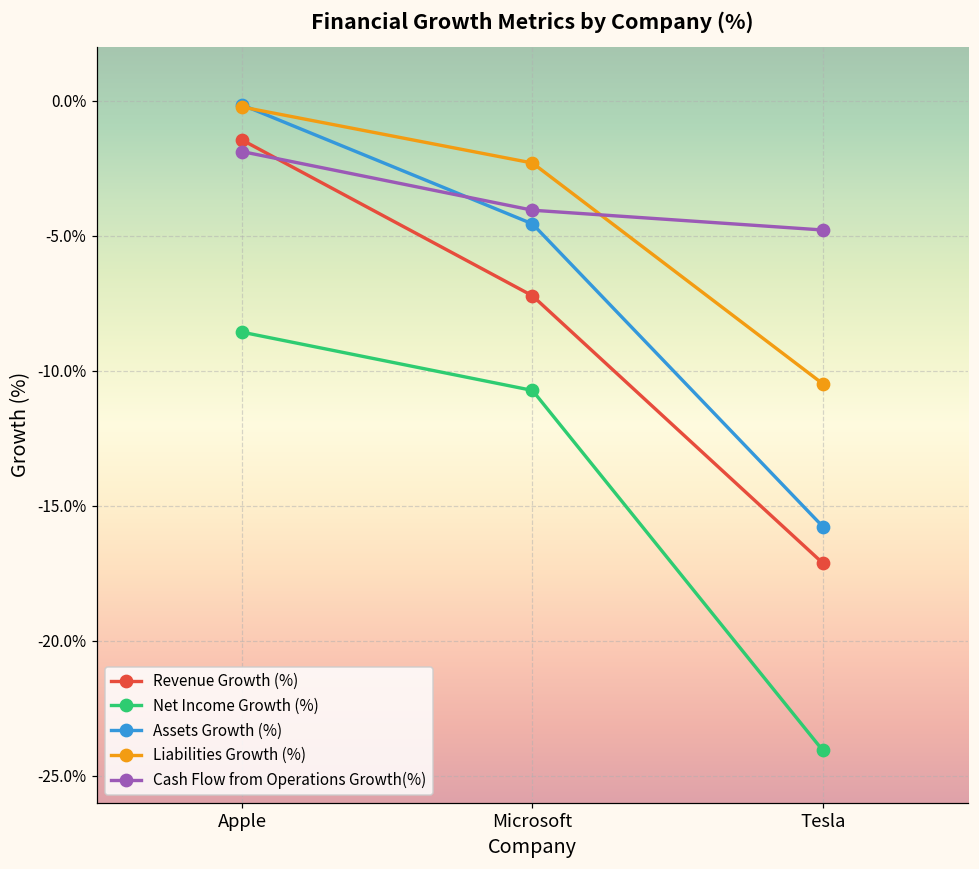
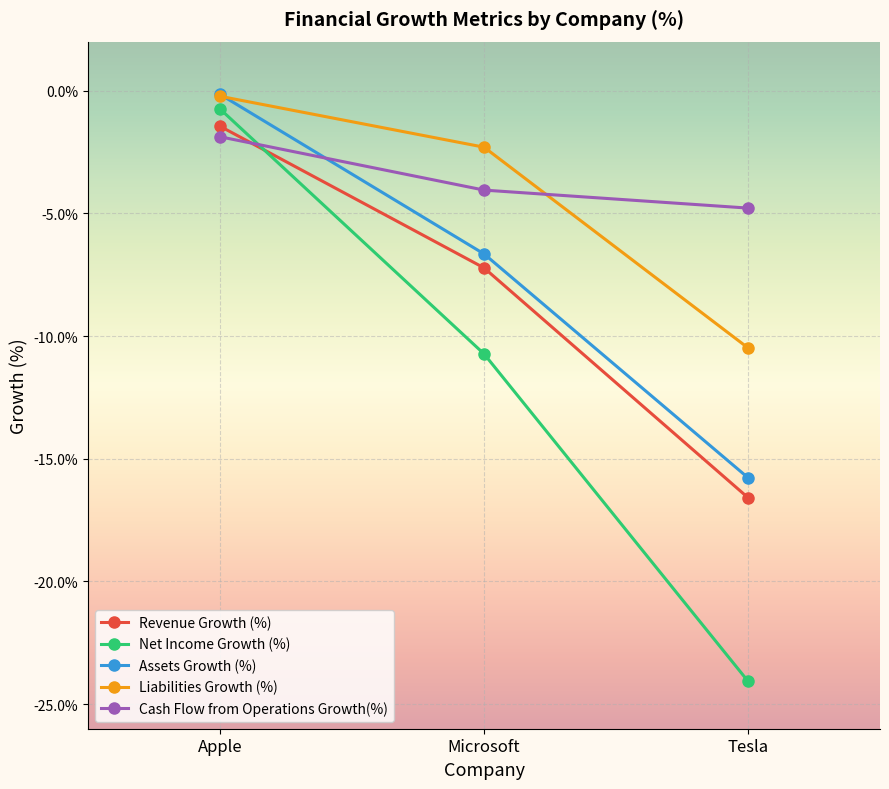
  {
    "Revenue Growth (%)": {
      "Apple": "-1.4%",
      "Microsoft": "-7.2%",
-     "Tesla": "-17.1%"
+     "Tesla": "-16.6%"
    },
    "Net Income Growth (%)": {
-     "Apple": "-8.6%",
+     "Apple": "-0.7%",
      "Microsoft": "-10.7%",
      "Tesla": "-24.1%"
    },
    "Assets Growth (%)": {
-     "Microsoft": "-4.6%",
+     "Microsoft": "-6.7%",
      "Tesla": "-15.8%"
    },
    "Liabilities Growth (%)": {
      "Microsoft": "-2.3%",
      "Tesla": "-10.5%"
    },
    "Cash Flow from Operations Growth(%)": {
      "Apple": "-1.9%",
      "Microsoft": "-4.1%",
      "Tesla": "-4.8%"
    }
  }
